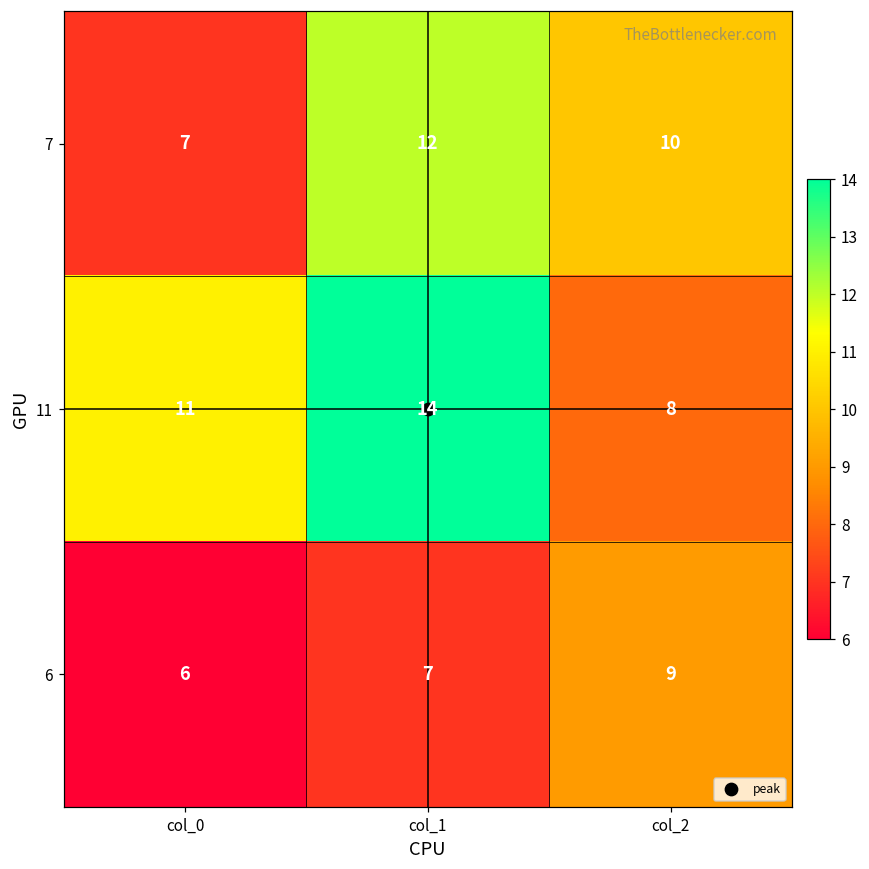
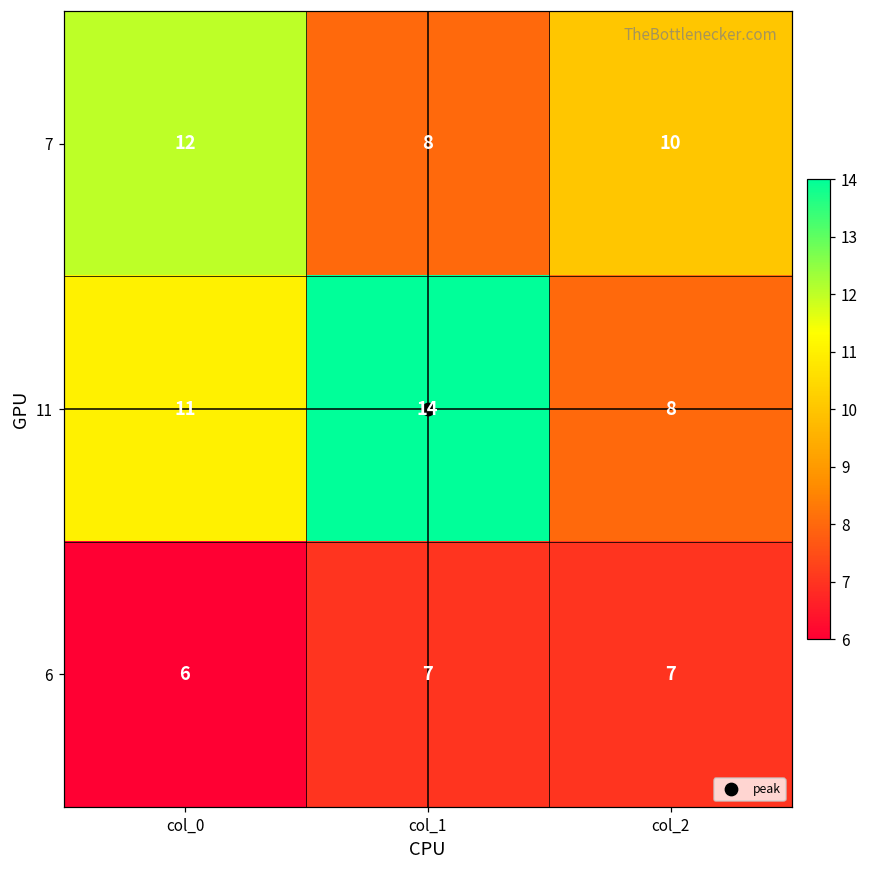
  {
    "7": {
-     "col_0": 7,
-     "col_1": 12
+     "col_0": 12,
+     "col_1": 8
    },
    "11": {
      "col_0": 11,
      "col_2": 8
    },
    "6": {
      "col_0": 6,
      "col_1": 7,
-     "col_2": 9
+     "col_2": 7
    }
  }
